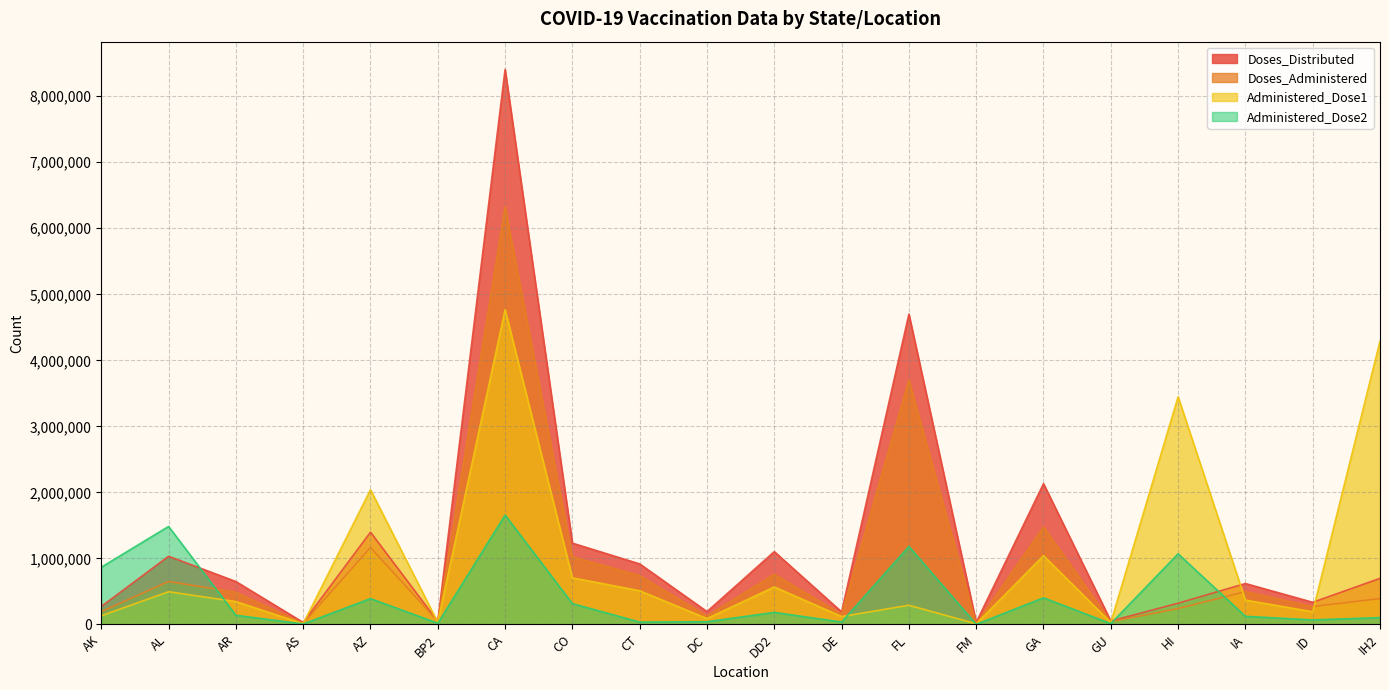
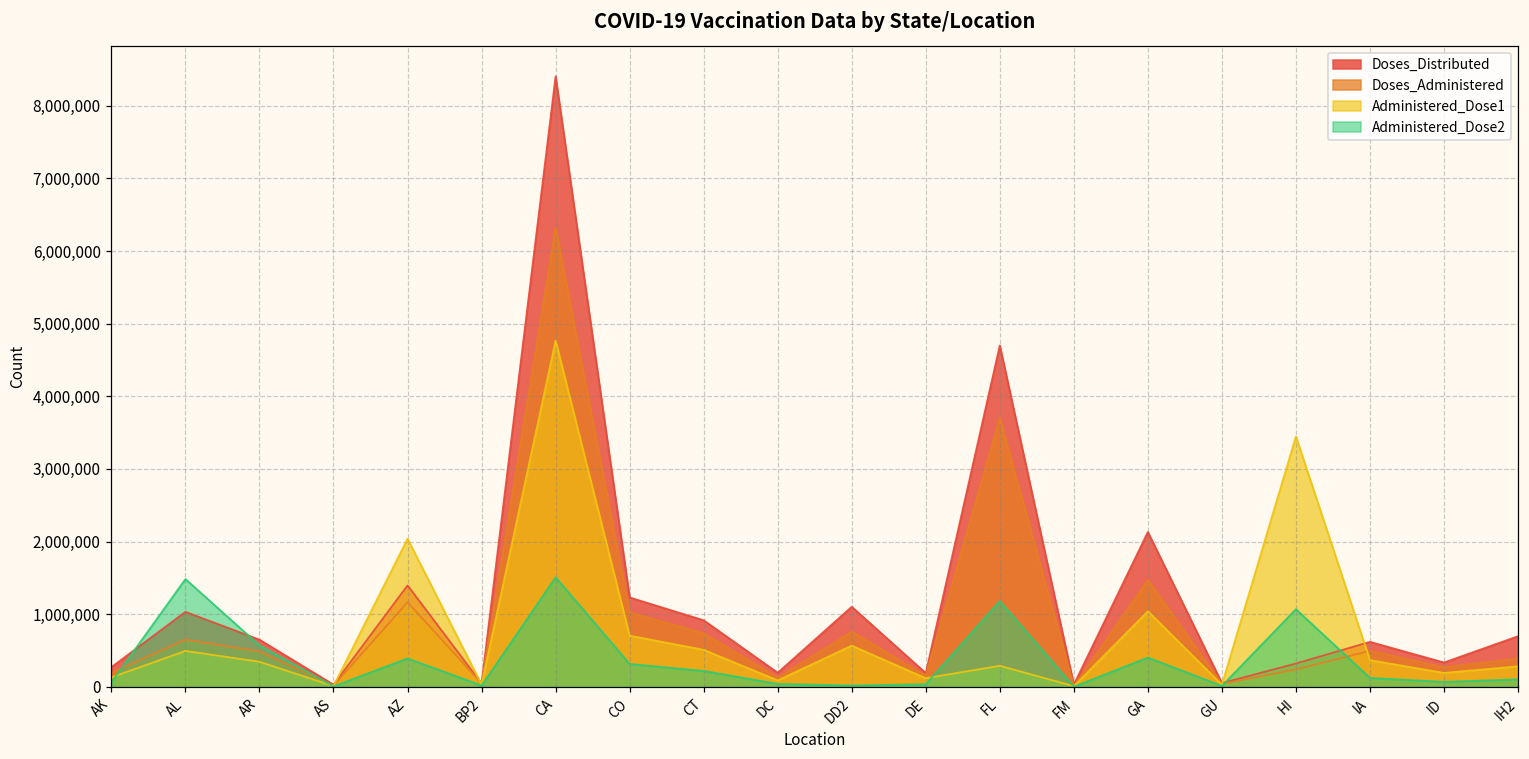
  {
    "Administered_Dose1": {
      "AK": "100,000",
      "AL": "500,000",
      "AR": "300,000",
      "AZ": "2,000,000",
      "CA": "4,800,000",
      "CO": "700,000",
      "CT": "500,000",
      "DC": "100,000",
      "DD2": "600,000",
      "FL": "300,000",
      "GA": "1,000,000",
      "HI": "3,400,000",
      "IA": "400,000",
      "ID": "200,000",
-     "IH2": "4,300,000"
+     "IH2": "300,000"
    },
    "Administered_Dose2": {
-     "AK": "900,000",
+     "AK": "100,000",
      "AL": "1,500,000",
-     "AR": "100,000",
+     "AR": "600,000",
      "AZ": "400,000",
-     "CA": "1,700,000",
+     "CA": "1,500,000",
      "CO": "300,000",
-     "CT": "0",
+     "CT": "200,000",
      "DC": "0",
-     "DD2": "200,000",
+     "DD2": "0",
      "DE": "0",
      "FL": "1,200,000",
      "GA": "400,000",
      "HI": "1,100,000",
      "IA": "100,000",
      "ID": "100,000",
      "IH2": "100,000"
    }
  }
